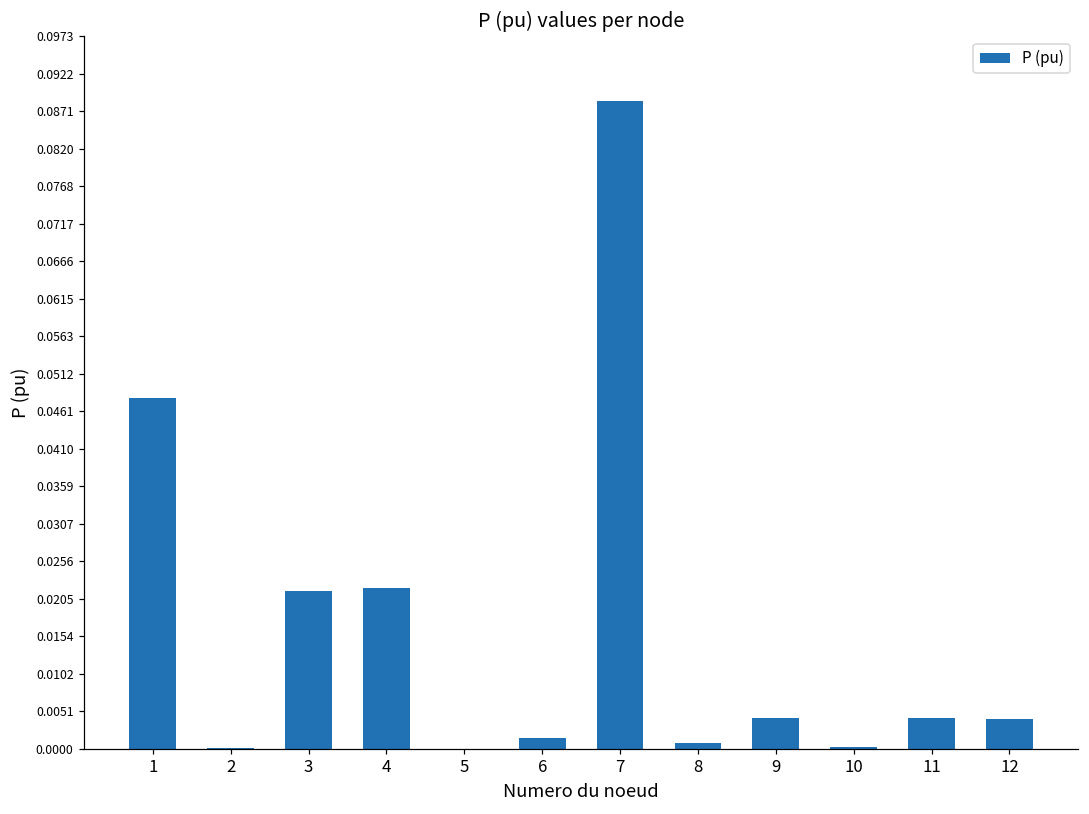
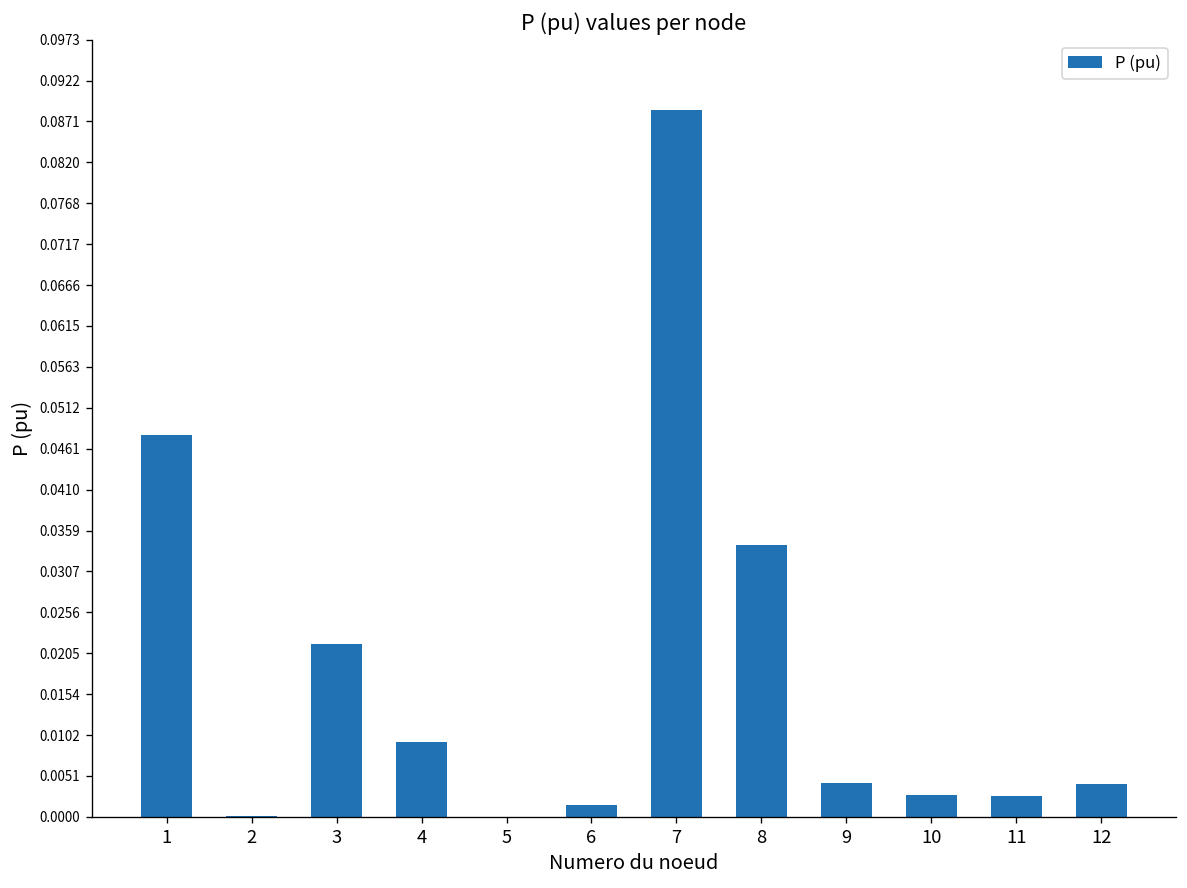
  {
    "1": 0.048,
    "3": 0.022,
-   "4": 0.022,
+   "4": 0.009,
    "5": 0.000,
    "6": 0.001,
    "7": 0.088,
-   "8": 0.001,
+   "8": 0.034,
    "9": 0.004,
-   "10": 0.000,
-   "11": 0.004,
+   "10": 0.003,
+   "11": 0.003,
    "12": 0.004
  }
